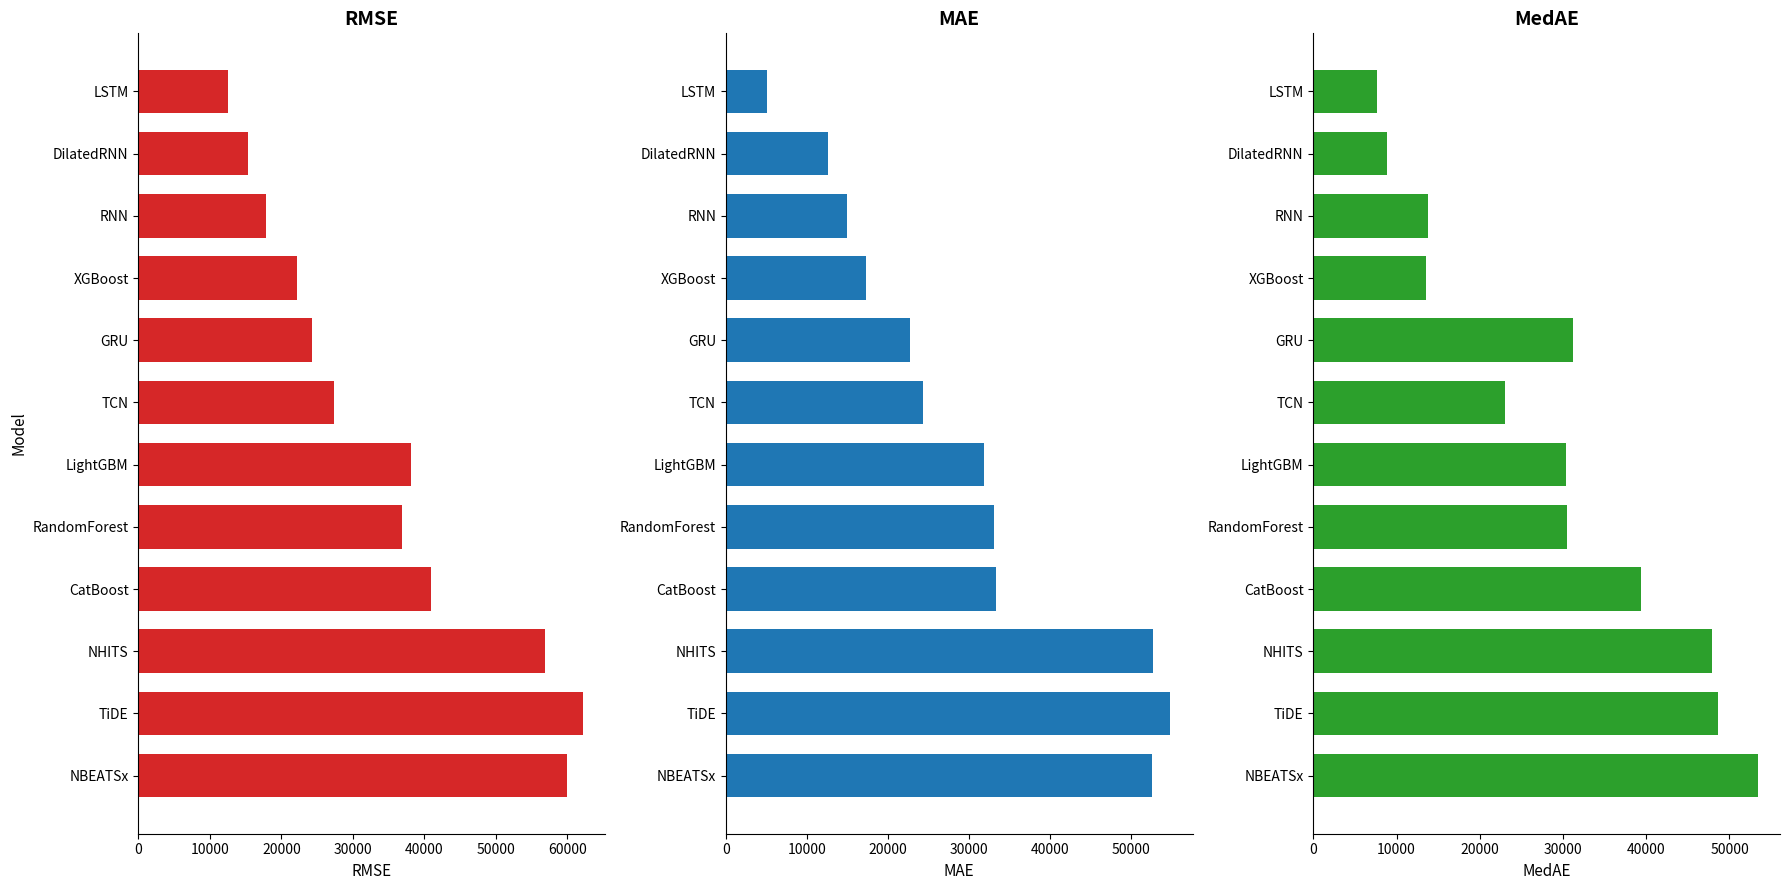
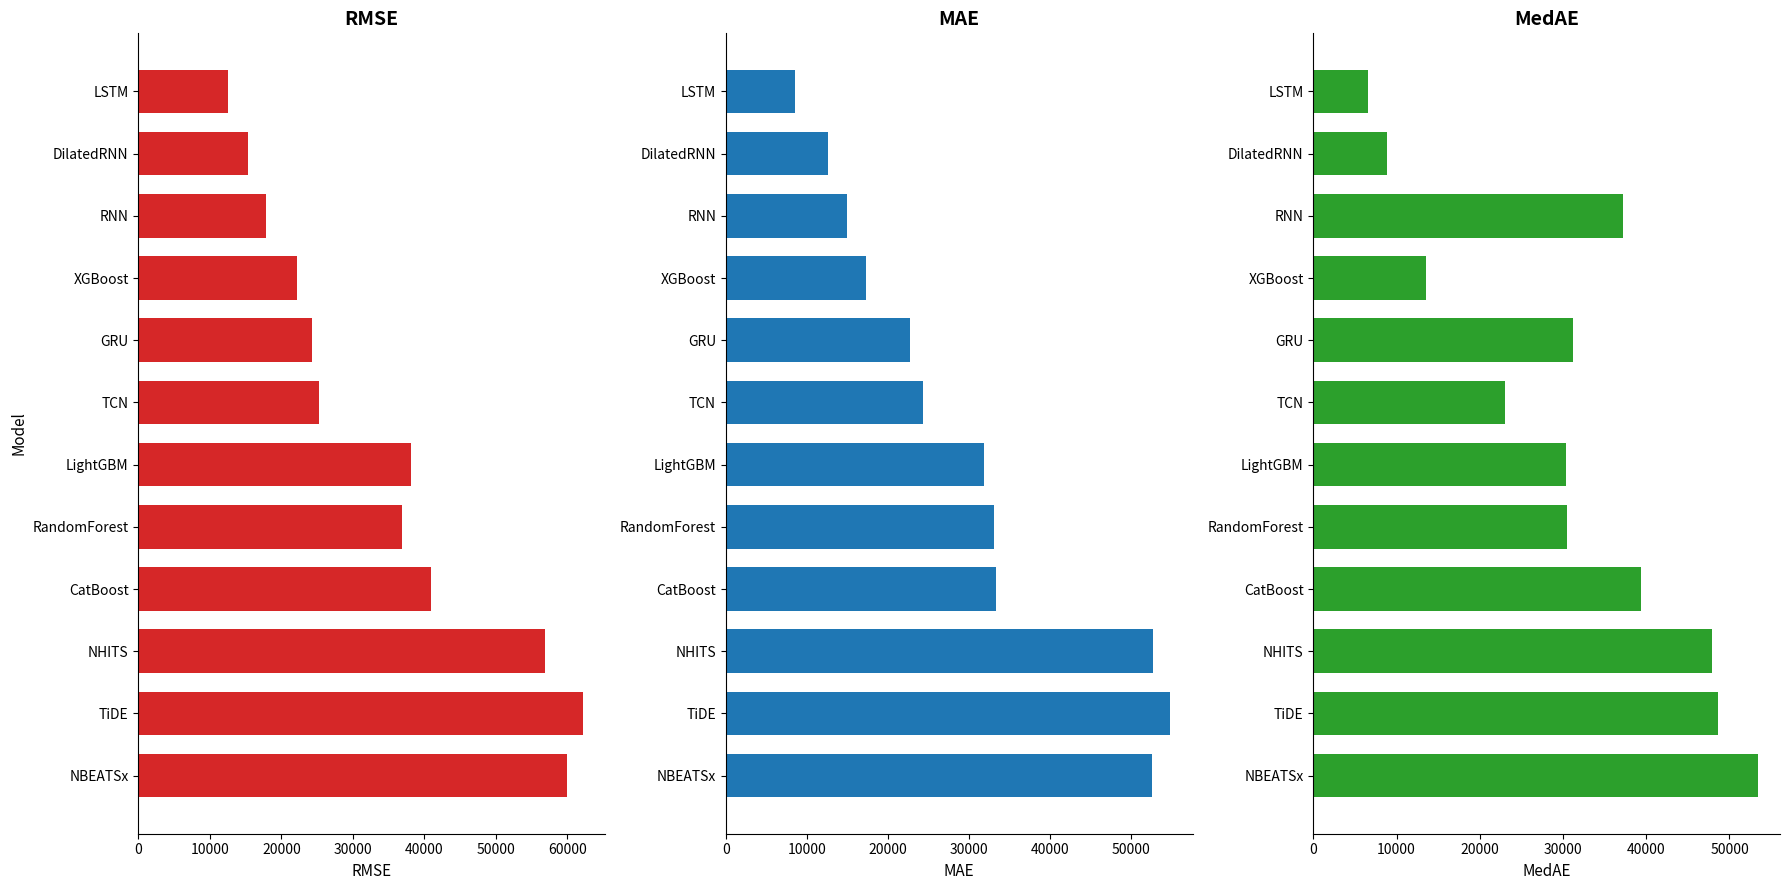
  {
    "RMSE": {
      "LSTM": 13000,
      "DilatedRNN": 15000,
      "RNN": 18000,
      "XGBoost": 22000,
      "GRU": 24000,
-     "TCN": 27000,
+     "TCN": 25000,
      "LightGBM": 38000,
      "RandomForest": 37000,
      "CatBoost": 41000,
      "NHITS": 57000,
      "TiDE": 62000,
      "NBEATSx": 60000
    },
    "MAE": {
-     "LSTM": 5000,
+     "LSTM": 8000,
      "DilatedRNN": 13000,
      "RNN": 15000,
      "XGBoost": 17000,
      "GRU": 23000,
      "TCN": 24000,
      "LightGBM": 32000,
      "RandomForest": 33000,
      "CatBoost": 33000,
      "NHITS": 53000,
      "TiDE": 55000,
      "NBEATSx": 53000
    },
    "MedAE": {
-     "LSTM": 8000,
+     "LSTM": 7000,
      "DilatedRNN": 9000,
-     "RNN": 14000,
+     "RNN": 37000,
      "XGBoost": 14000,
      "GRU": 31000,
      "TCN": 23000,
      "LightGBM": 30000,
      "RandomForest": 30000,
      "CatBoost": 39000,
      "NHITS": 48000,
      "TiDE": 49000,
      "NBEATSx": 53000
    }
  }
